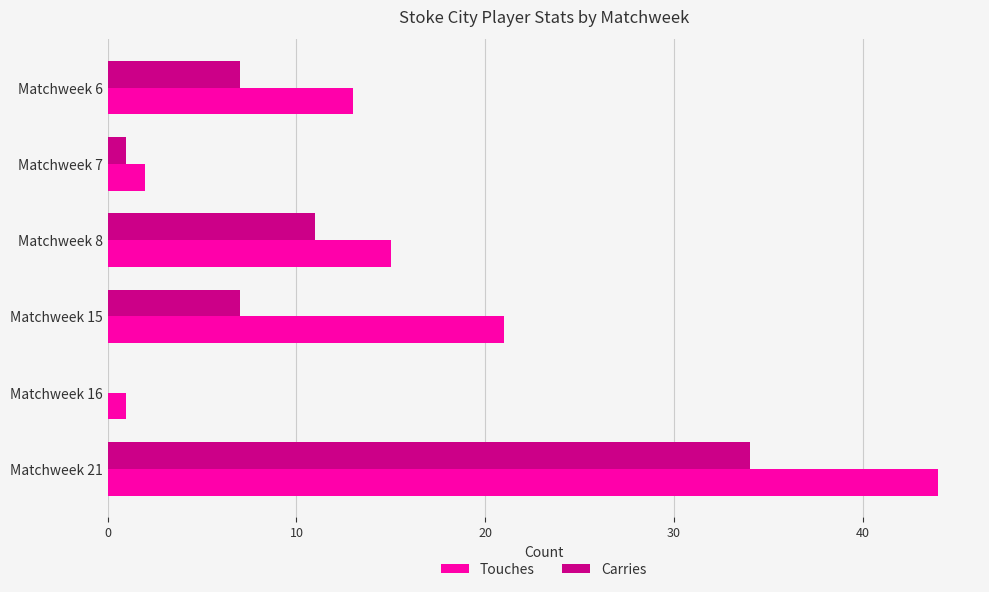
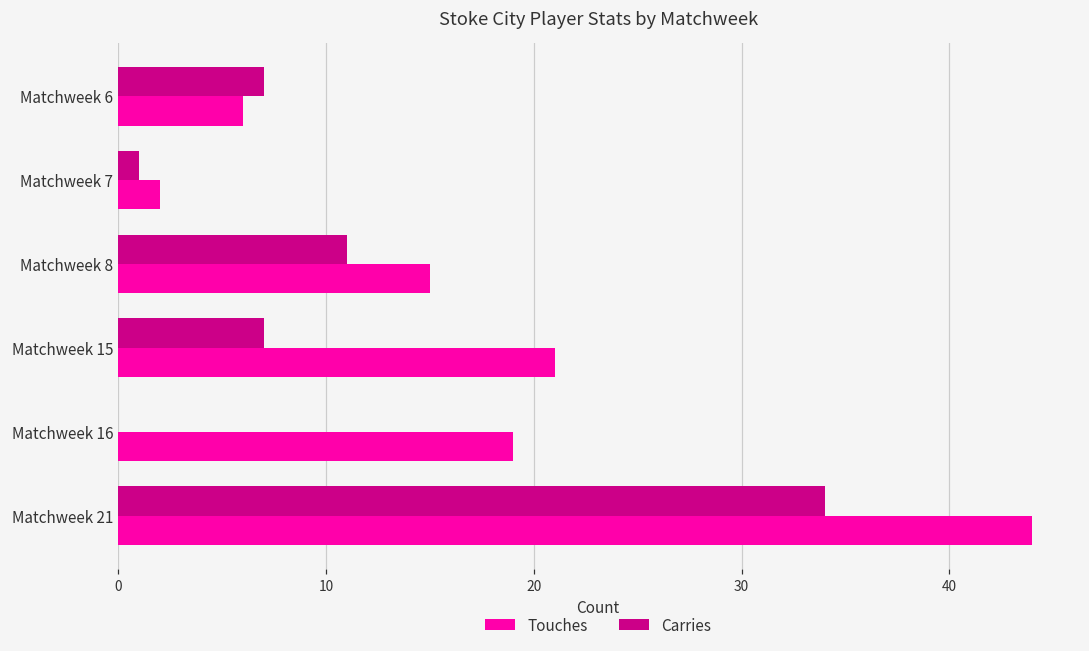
  {
    "Touches": {
-     "Matchweek 6": 13,
+     "Matchweek 6": 6,
      "Matchweek 7": 2,
      "Matchweek 8": 15,
      "Matchweek 15": 21,
-     "Matchweek 16": 1,
+     "Matchweek 16": 19,
      "Matchweek 21": 44
    },
    "Carries": {
      "Matchweek 6": 7,
      "Matchweek 7": 1,
      "Matchweek 8": 11,
      "Matchweek 15": 7,
      "Matchweek 16": 0,
      "Matchweek 21": 34
    }
  }
